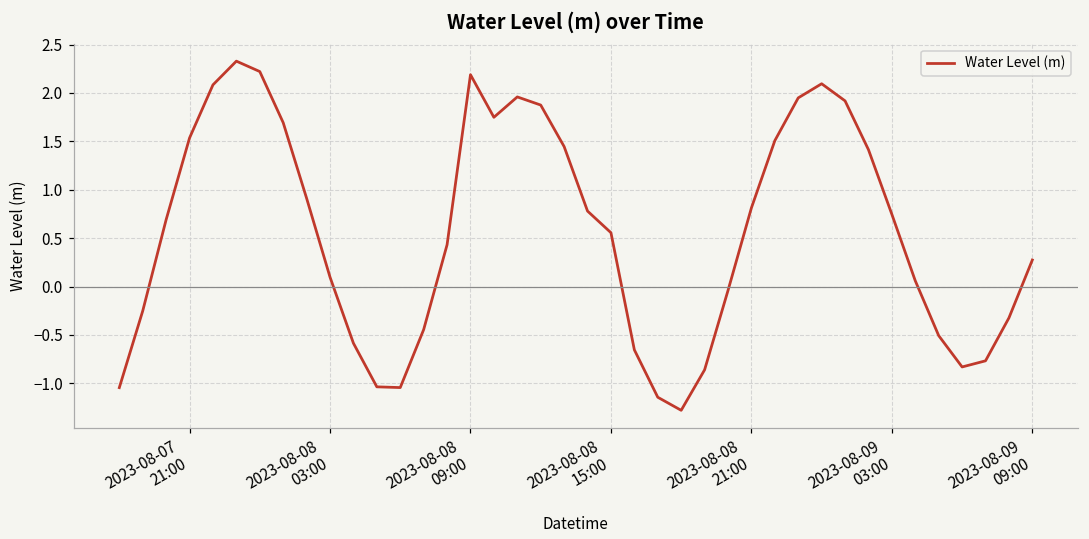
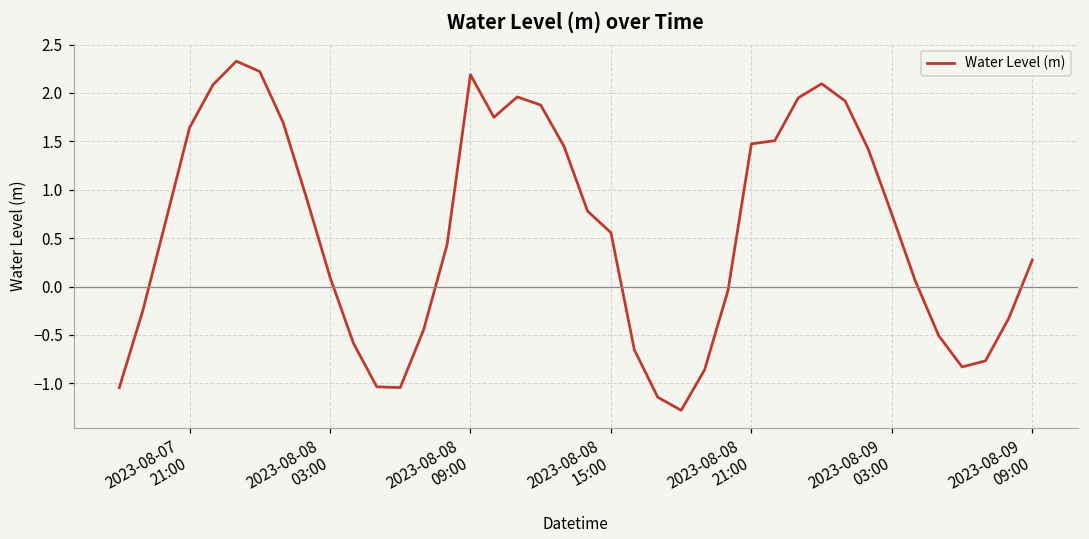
  {
-   "2023-08-07 21:00": 1.5,
+   "2023-08-07 21:00": 1.6,
    "2023-08-08 03:00": 0.1,
    "2023-08-08 09:00": 2.2,
    "2023-08-08 15:00": 0.6,
-   "2023-08-08 21:00": 0.8,
+   "2023-08-08 21:00": 1.5,
    "2023-08-09 03:00": 0.7,
    "2023-08-09 09:00": 0.3
  }
